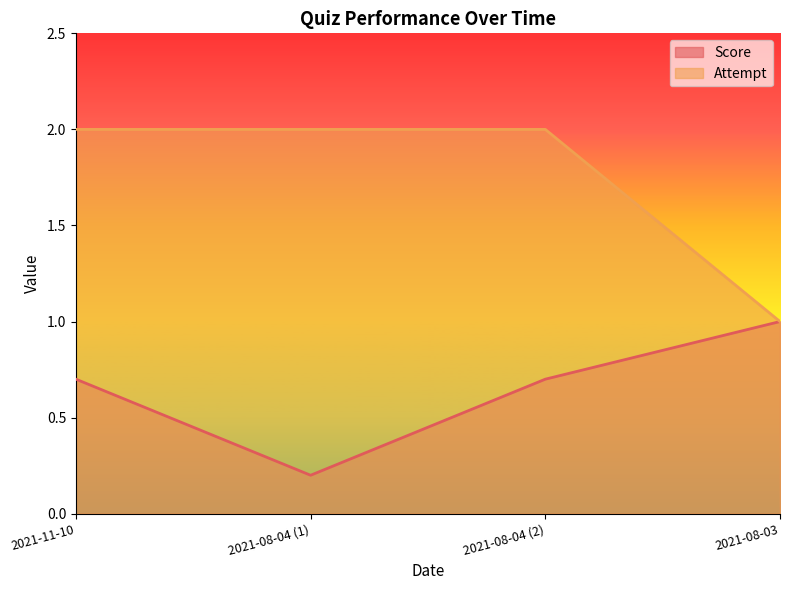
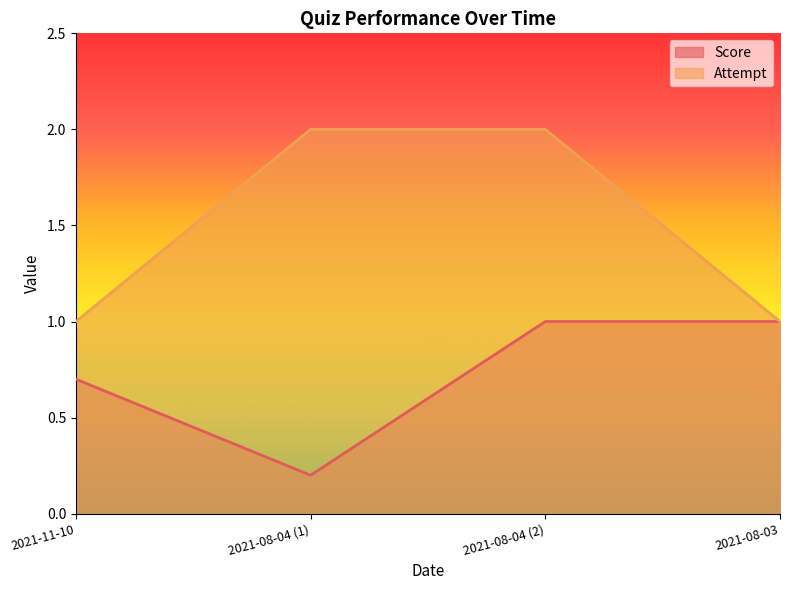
  {
    "Score": {
      "2021-11-10": 0.7,
      "2021-08-04 (1)": 0.2,
-     "2021-08-04 (2)": 0.7
+     "2021-08-04 (2)": 1.0
    },
    "Attempt": {
-     "2021-11-10": 2,
+     "2021-11-10": 1,
      "2021-08-04 (1)": 2,
      "2021-08-04 (2)": 2
    }
  }
